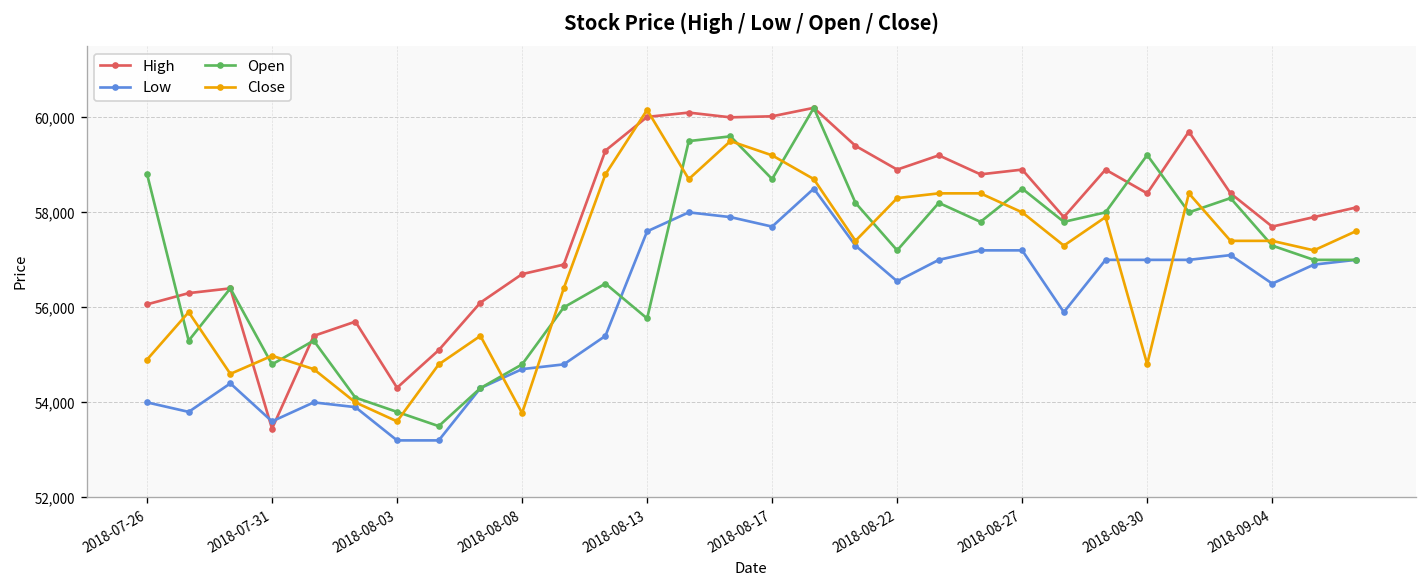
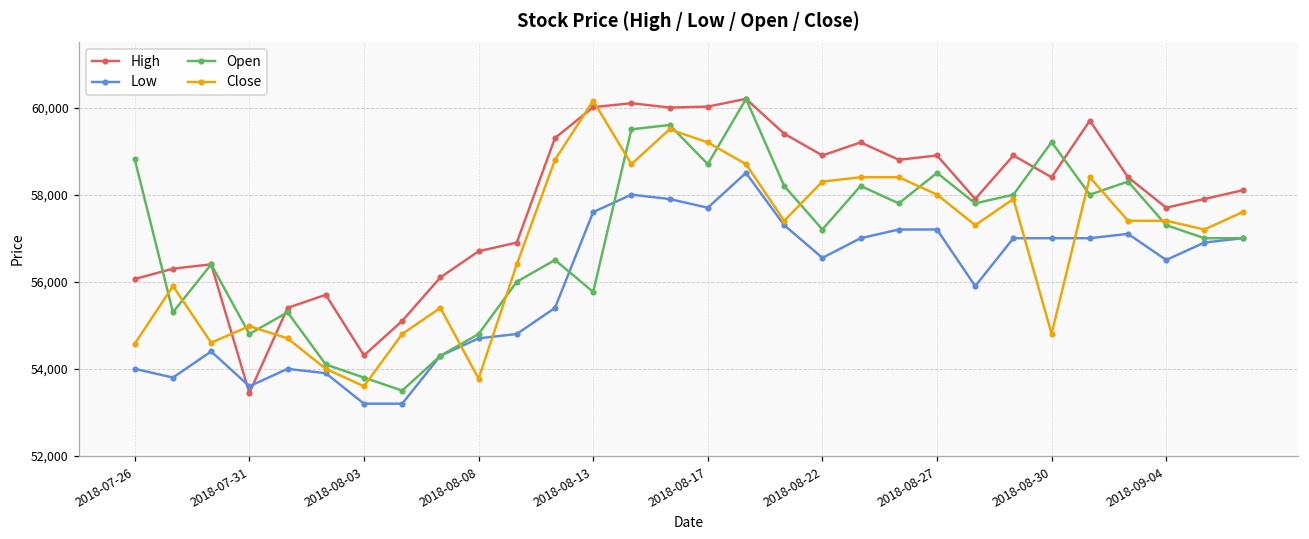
  {
    "High": {
      "2018-07-26": "56,100",
      "2018-07-31": "53,400",
      "2018-08-03": "54,300",
      "2018-08-08": "56,700",
      "2018-08-13": "60,000",
      "2018-08-17": "60,000",
      "2018-08-22": "58,900",
      "2018-08-27": "58,900",
      "2018-08-30": "58,400",
      "2018-09-04": "57,700"
    },
    "Low": {
      "2018-07-26": "54,000",
      "2018-07-31": "53,600",
      "2018-08-03": "53,200",
      "2018-08-08": "54,700",
      "2018-08-13": "57,600",
      "2018-08-17": "57,700",
      "2018-08-22": "56,500",
      "2018-08-27": "57,200",
      "2018-08-30": "57,000",
      "2018-09-04": "56,500"
    },
    "Open": {
      "2018-07-26": "58,800",
      "2018-07-31": "54,800",
      "2018-08-03": "53,800",
      "2018-08-08": "54,800",
      "2018-08-13": "55,800",
      "2018-08-17": "58,700",
      "2018-08-22": "57,200",
      "2018-08-27": "58,500",
      "2018-08-30": "59,200",
      "2018-09-04": "57,300"
    },
    "Close": {
-     "2018-07-26": "54,900",
+     "2018-07-26": "54,600",
      "2018-07-31": "55,000",
      "2018-08-03": "53,600",
      "2018-08-08": "53,800",
      "2018-08-13": "60,200",
      "2018-08-17": "59,200",
      "2018-08-22": "58,300",
      "2018-08-27": "58,000",
      "2018-08-30": "54,800",
      "2018-09-04": "57,400"
    }
  }
